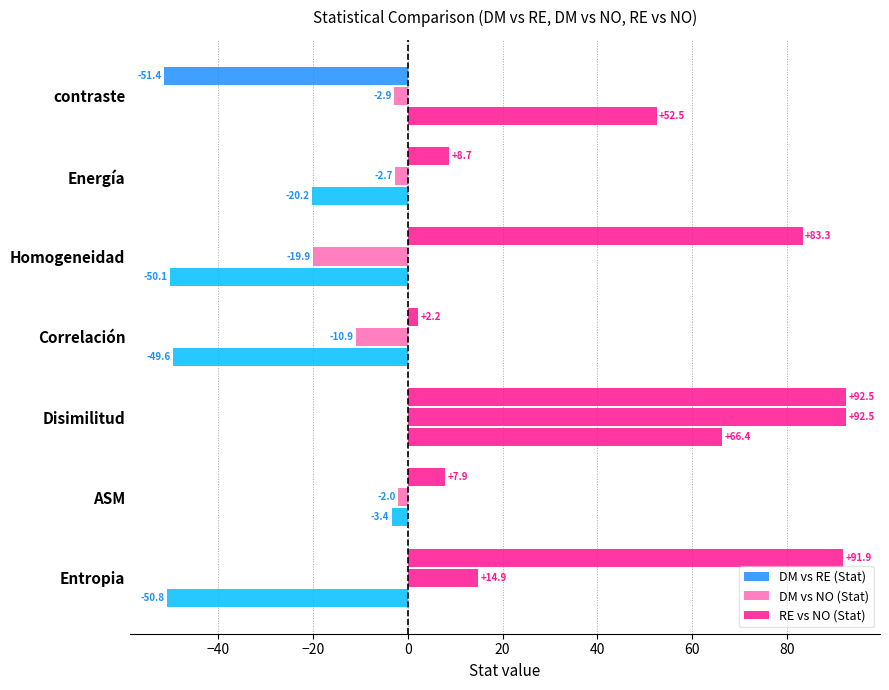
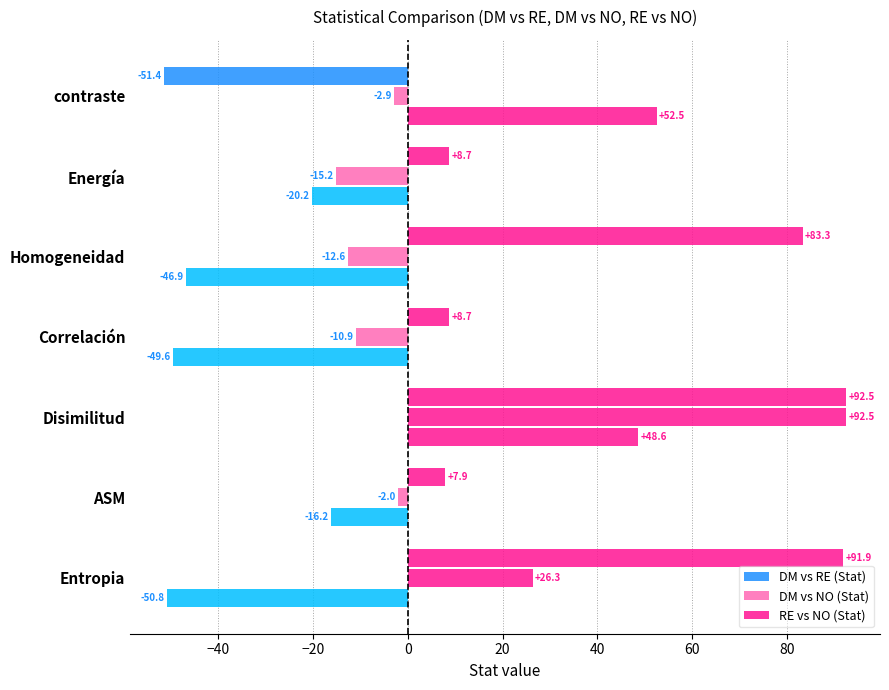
  {
    "DM vs RE (Stat)": {
      "contraste": "-51.4",
      "Energía": "+8.7",
      "Homogeneidad": "+83.3",
-     "Correlación": "+2.2",
+     "Correlación": "+8.7",
      "Disimilitud": "+92.5",
      "ASM": "+7.9",
      "Entropia": "+91.9"
    },
    "DM vs NO (Stat)": {
      "contraste": "-2.9",
-     "Energía": "-2.7",
-     "Homogeneidad": "-19.9",
+     "Energía": "-15.2",
+     "Homogeneidad": "-12.6",
      "Correlación": "-10.9",
      "Disimilitud": "+92.5",
      "ASM": "-2.0",
-     "Entropia": "+14.9"
+     "Entropia": "+26.3"
    },
    "RE vs NO (Stat)": {
      "contraste": "+52.5",
      "Energía": "-20.2",
-     "Homogeneidad": "-50.1",
+     "Homogeneidad": "-46.9",
      "Correlación": "-49.6",
-     "Disimilitud": "+66.4",
-     "ASM": "-3.4",
+     "Disimilitud": "+48.6",
+     "ASM": "-16.2",
      "Entropia": "-50.8"
    }
  }
